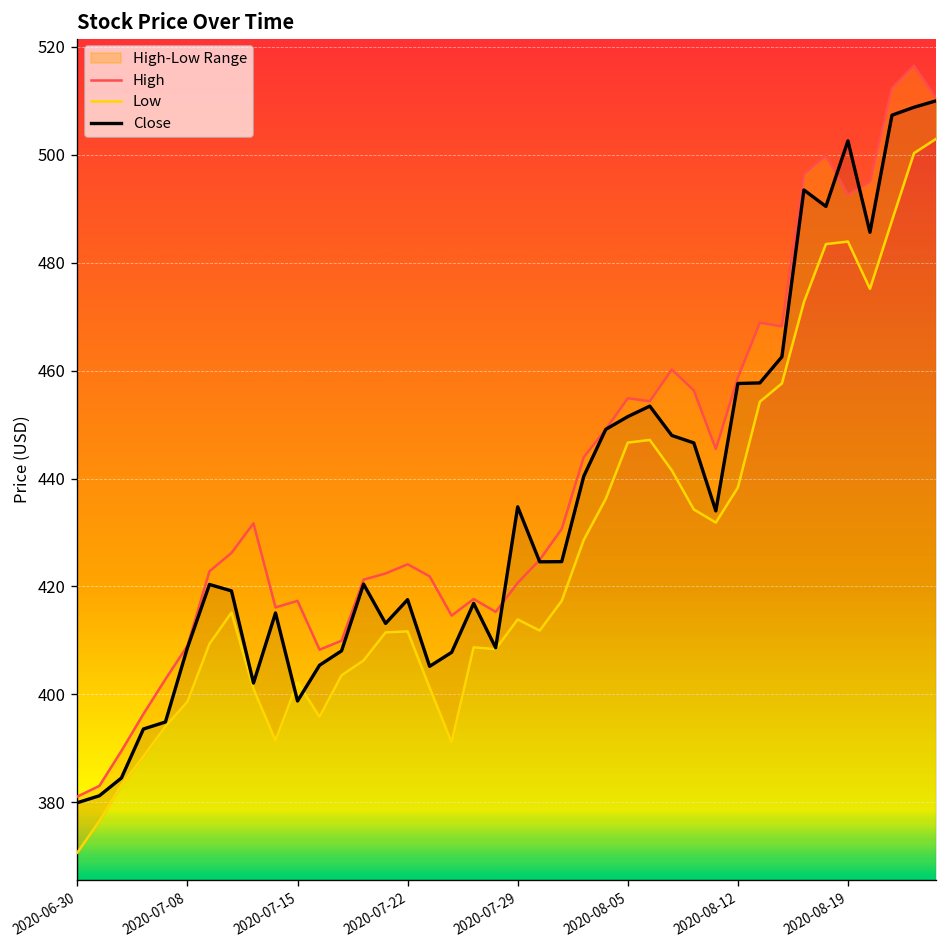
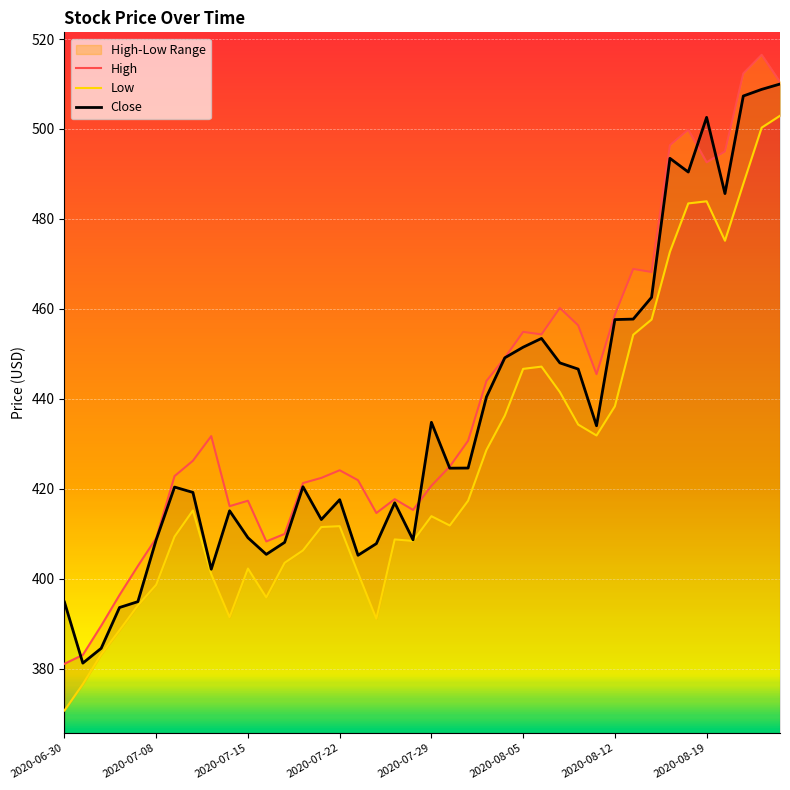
  {
    "Close": {
-     "2020-06-30": 380,
-     "2020-07-15": 399,
+     "2020-06-30": 395,
+     "2020-07-15": 409,
      "2020-07-22": 418,
      "2020-07-29": 435,
      "2020-08-05": 451,
      "2020-08-12": 458,
      "2020-08-19": 503
    }
  }
